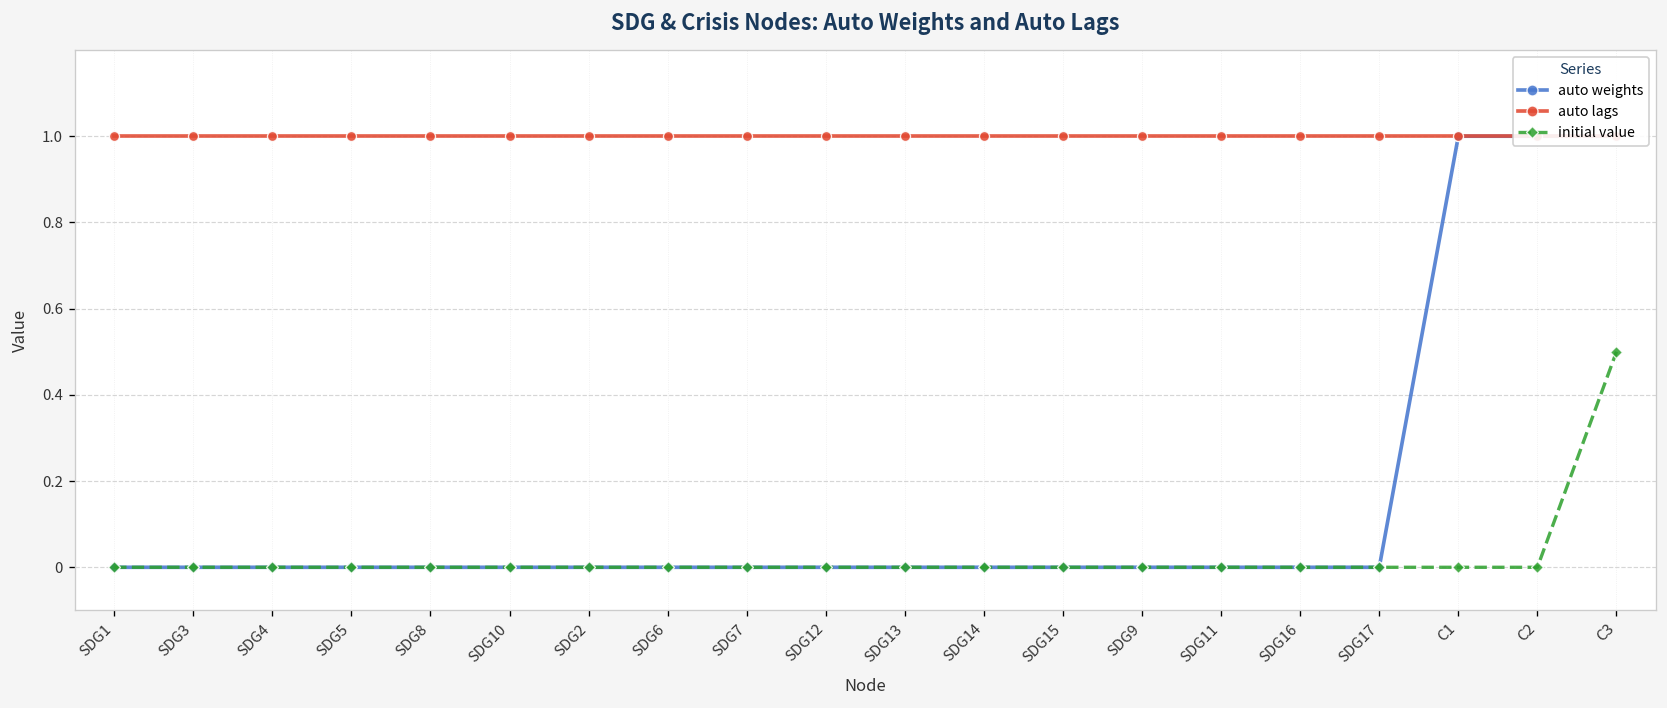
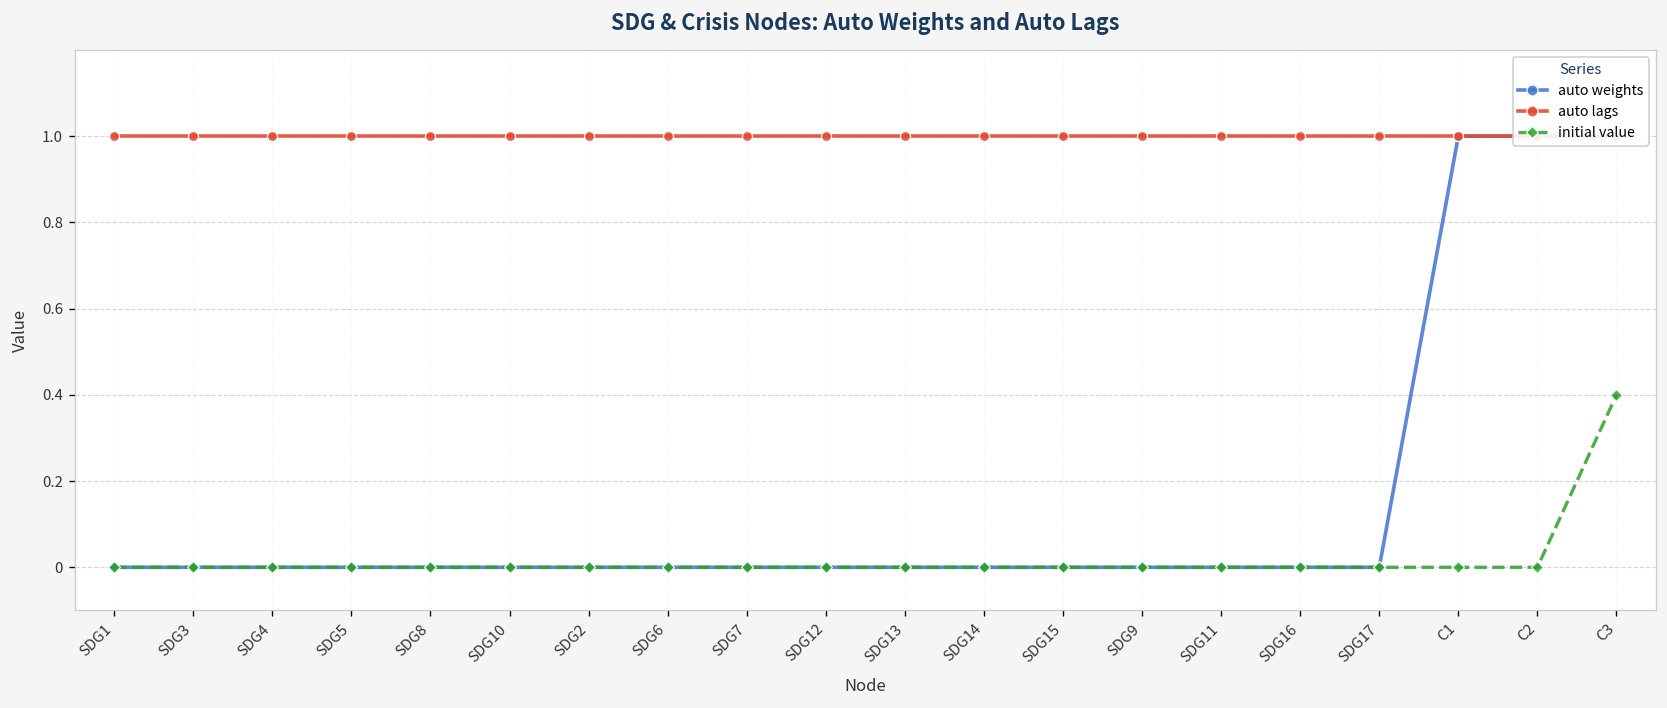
  {
    "auto lags": {
      "SDG1": 1.0,
      "SDG3": 1.0,
      "SDG4": 1.0,
      "SDG5": 1.0,
      "SDG8": 1.0,
      "SDG10": 1.0,
      "SDG2": 1.0,
      "SDG6": 1.0,
      "SDG7": 1.0,
      "SDG12": 1.0,
      "SDG13": 1.0,
      "SDG14": 1.0,
      "SDG15": 1.0,
      "SDG9": 1.0,
      "SDG11": 1.0,
      "SDG16": 1.0,
      "SDG17": 1.0
    },
    "initial value": {
      "C1": 0.0,
      "C2": 0.0,
-     "C3": 0.5
+     "C3": 0.4
    }
  }
